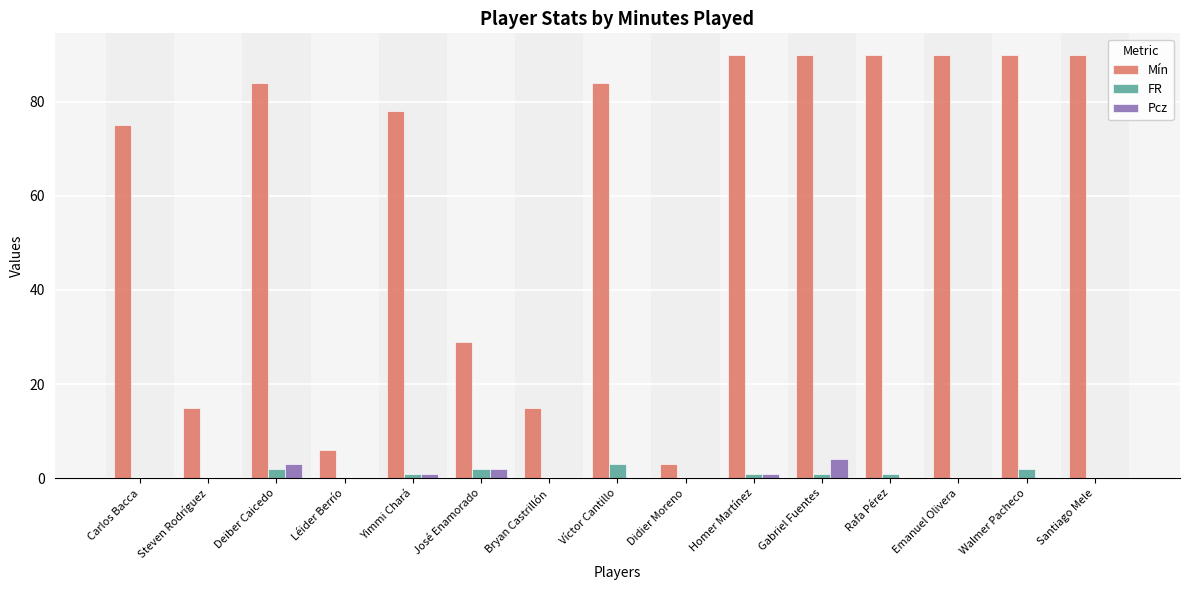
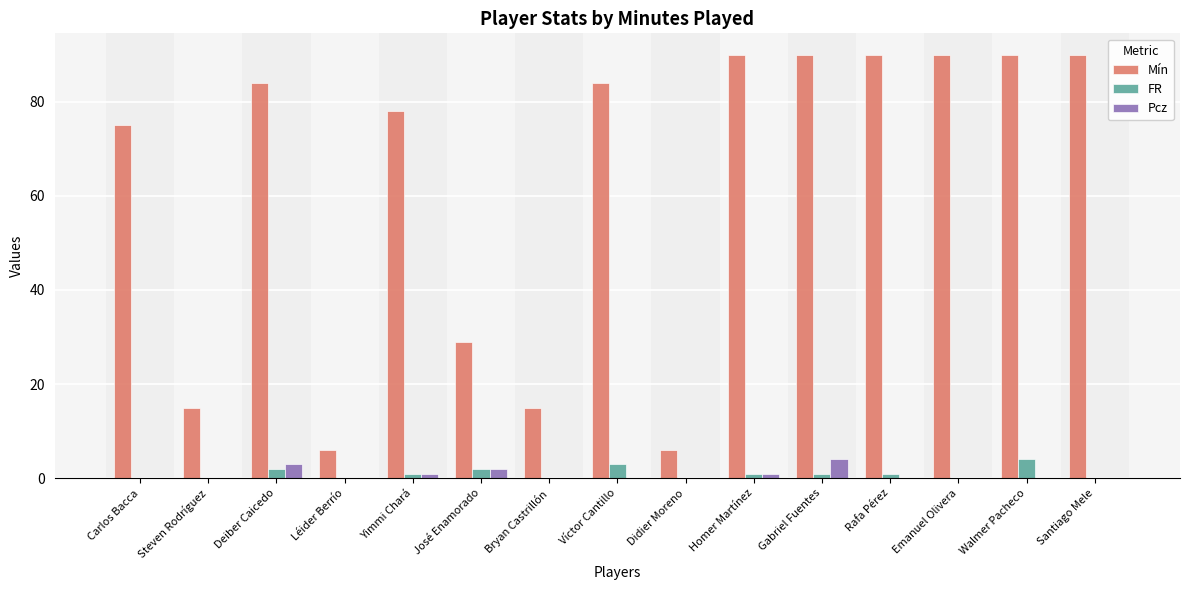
  {
    "Mín": {
      "Carlos Bacca": 75,
      "Steven Rodríguez": 15,
      "Deiber Caicedo": 84,
      "Léider Berrío": 6,
      "Yimmi Chará": 78,
      "José Enamorado": 29,
      "Bryan Castrillón": 15,
      "Víctor Cantillo": 84,
-     "Didier Moreno": 3,
+     "Didier Moreno": 6,
      "Homer Martínez": 90,
      "Gabriel Fuentes": 90,
      "Rafa Pérez": 90,
      "Emanuel Olivera": 90,
      "Walmer Pacheco": 90,
      "Santiago Mele": 90
    },
    "FR": {
      "Carlos Bacca": 0,
      "Steven Rodríguez": 0,
      "Deiber Caicedo": 2,
      "Léider Berrío": 0,
      "Yimmi Chará": 1,
      "José Enamorado": 2,
      "Bryan Castrillón": 0,
      "Víctor Cantillo": 3,
      "Didier Moreno": 0,
      "Homer Martínez": 1,
      "Gabriel Fuentes": 1,
      "Rafa Pérez": 1,
      "Emanuel Olivera": 0,
-     "Walmer Pacheco": 2,
+     "Walmer Pacheco": 4,
      "Santiago Mele": 0
    },
    "Pcz": {
      "Carlos Bacca": 0,
      "Steven Rodríguez": 0,
      "Deiber Caicedo": 3,
      "Léider Berrío": 0,
      "Yimmi Chará": 1,
      "José Enamorado": 2,
      "Bryan Castrillón": 0,
      "Víctor Cantillo": 0,
      "Didier Moreno": 0,
      "Homer Martínez": 1,
      "Gabriel Fuentes": 4,
      "Rafa Pérez": 0,
      "Emanuel Olivera": 0,
      "Walmer Pacheco": 0,
      "Santiago Mele": 0
    }
  }
